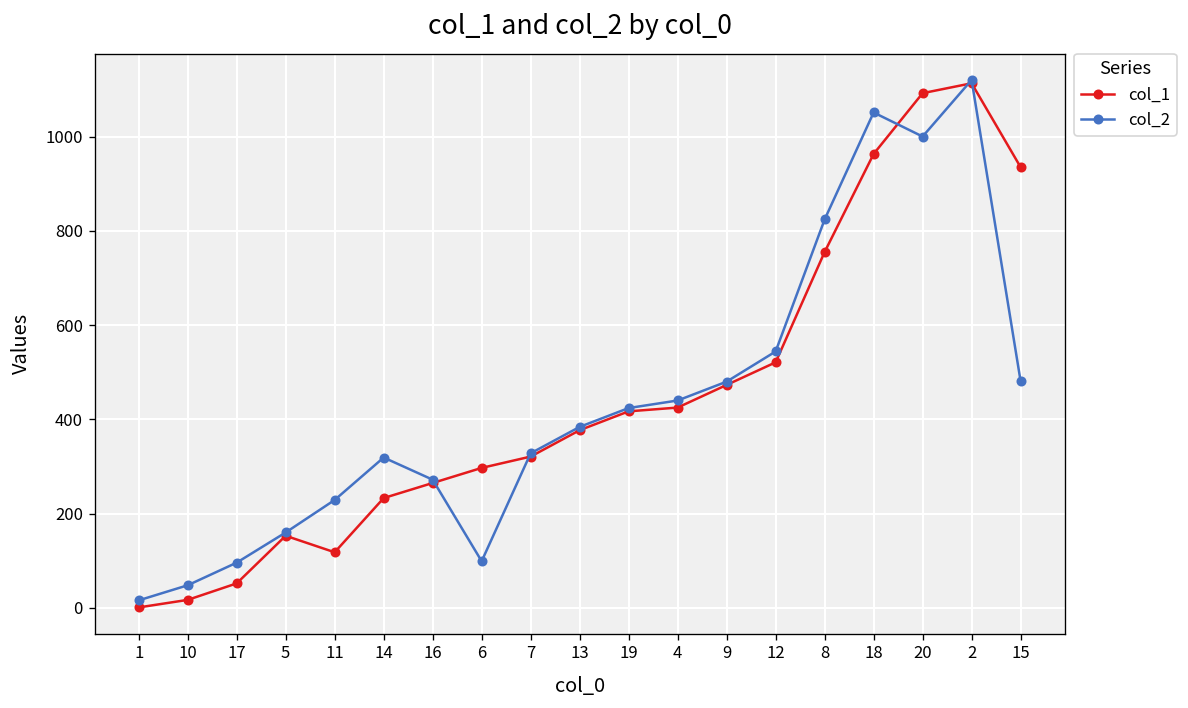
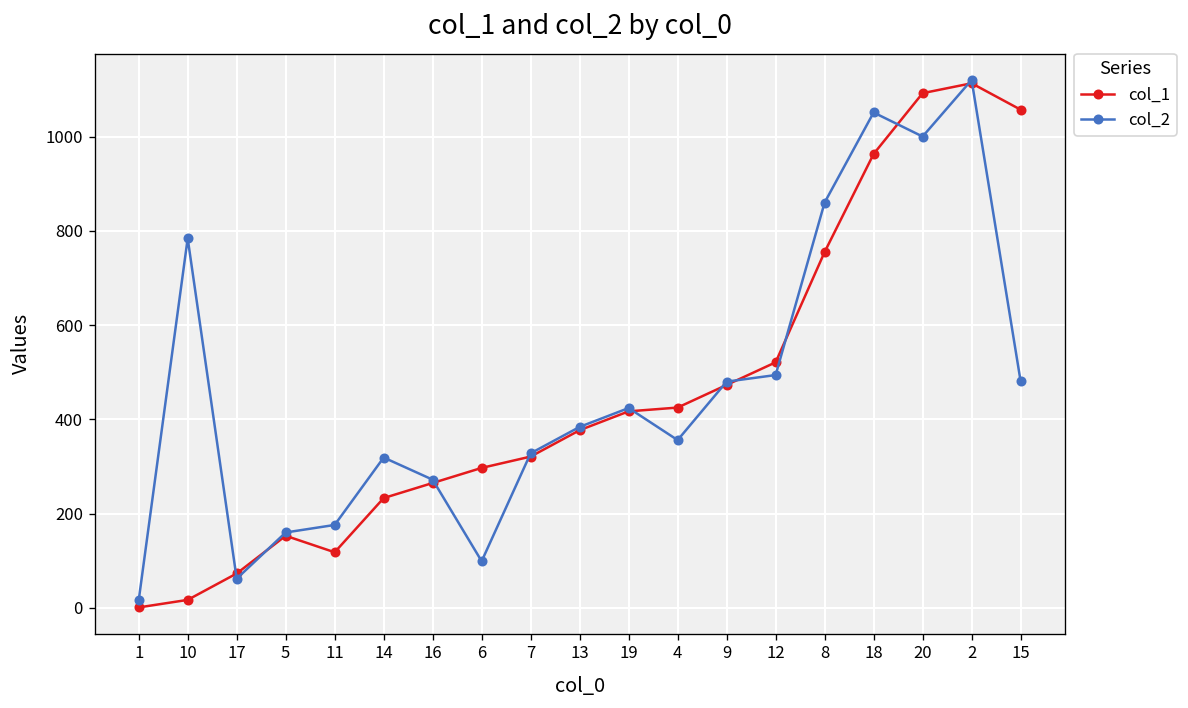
  {
    "col_1": {
      "1": 0,
      "10": 20,
-     "17": 50,
+     "17": 70,
      "5": 150,
      "11": 120,
      "14": 230,
      "16": 270,
      "6": 300,
      "7": 320,
      "13": 380,
      "19": 420,
      "4": 430,
      "9": 470,
      "12": 520,
      "8": 760,
      "18": 960,
      "20": 1090,
      "2": 1110,
-     "15": 940
+     "15": 1060
    },
    "col_2": {
      "1": 20,
-     "10": 50,
-     "17": 100,
+     "10": 780,
+     "17": 60,
      "5": 160,
-     "11": 230,
+     "11": 180,
      "14": 320,
      "16": 270,
      "6": 100,
      "7": 330,
      "13": 380,
      "19": 420,
-     "4": 440,
+     "4": 360,
      "9": 480,
-     "12": 540,
-     "8": 820,
+     "12": 490,
+     "8": 860,
      "18": 1050,
      "20": 1000,
      "2": 1120,
      "15": 480
    }
  }
